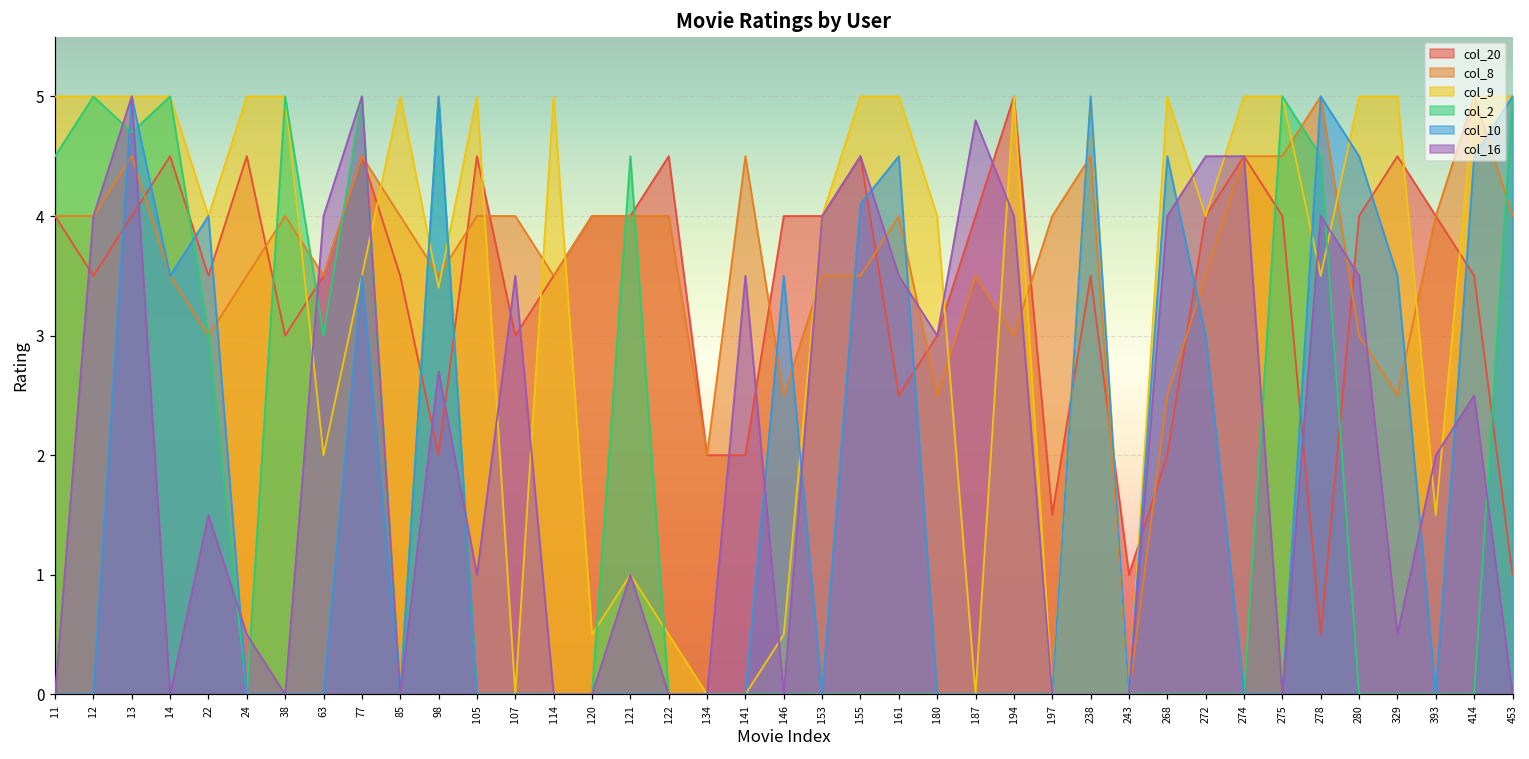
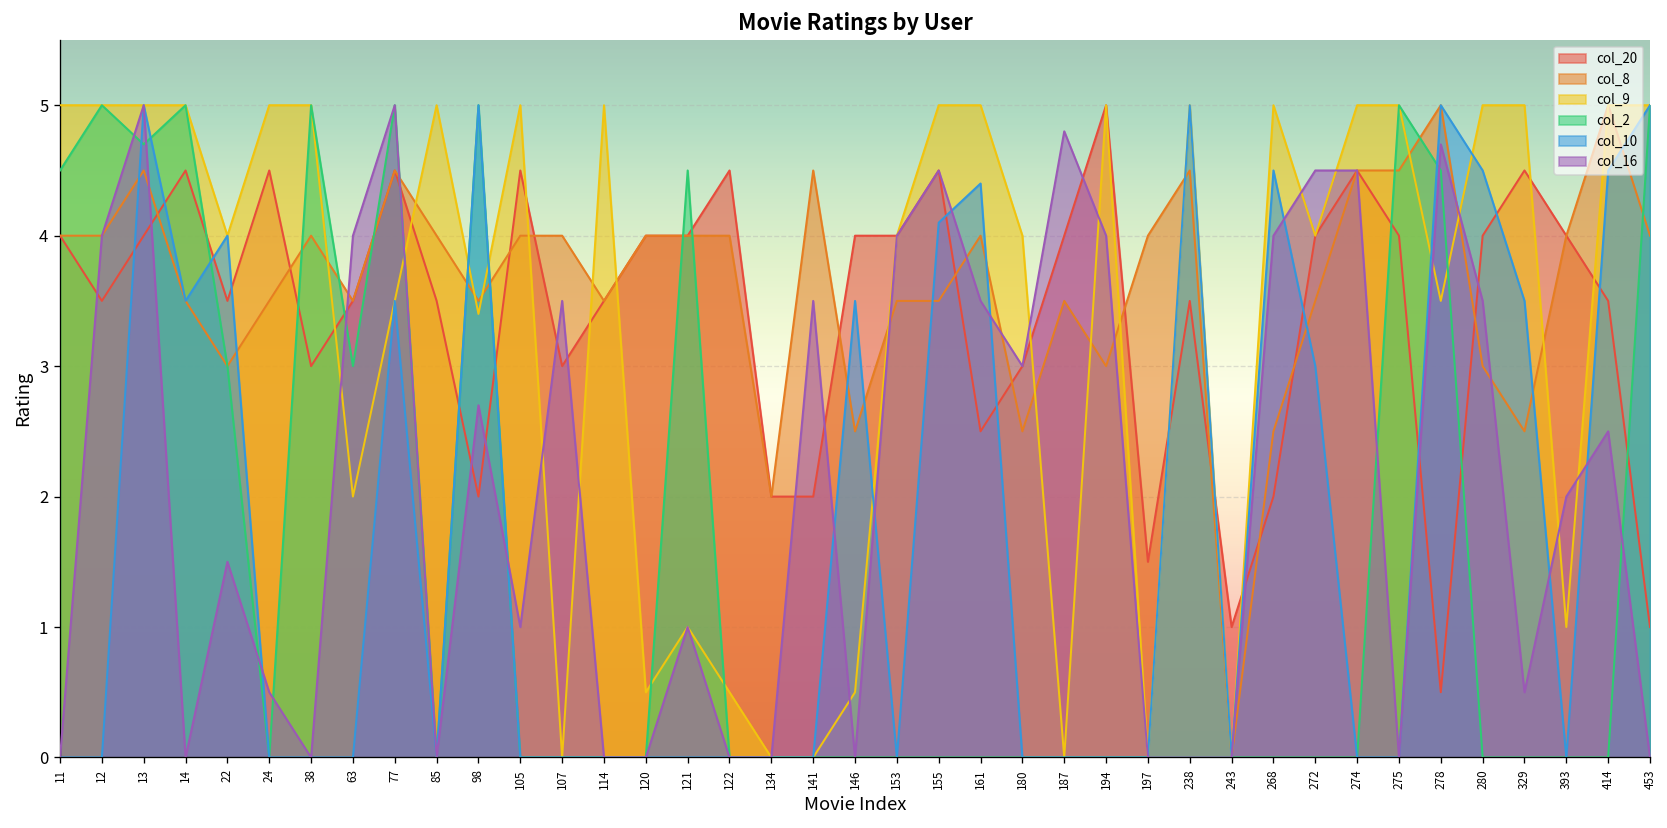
  {
    "col_9": {
      "11": 5.0,
      "24": 5.0,
      "63": 2.0,
      "85": 5.0,
      "98": 3.4,
      "105": 5.0,
      "114": 5.0,
      "120": 0.5,
      "122": 0.5,
      "146": 0.5,
      "155": 5.0,
      "161": 5.0,
      "180": 4.0,
      "268": 5.0,
      "274": 5.0,
      "278": 3.5,
      "280": 5.0,
      "329": 5.0,
-     "393": 1.5
+     "393": 1.0
    },
    "col_2": {
      "11": 4.5,
      "13": 4.7,
      "63": 3.0,
      "121": 4.5,
      "155": 0.0,
      "161": 0.0,
      "268": 0.0,
      "272": 0.0,
      "278": 4.5,
      "280": 0.0,
      "329": 0.0,
      "414": 0.0
    },
    "col_10": {
      "12": 0.0,
      "63": 0.0,
      "121": 0.0,
      "146": 3.5,
      "155": 4.1,
-     "161": 4.5,
+     "161": 4.4,
      "268": 4.5,
      "272": 3.0,
      "280": 4.5,
      "329": 3.5,
      "414": 4.5
    },
    "col_16": {
      "14": 0.0,
      "22": 1.5,
      "24": 0.5,
      "63": 4.0,
      "98": 2.7,
      "105": 1.0,
      "107": 3.5,
      "141": 3.5,
      "161": 3.5,
      "187": 4.8,
      "194": 4.0,
      "268": 4.0,
      "272": 4.5,
-     "278": 4.0,
+     "278": 4.7,
      "280": 3.5,
      "329": 0.5,
      "393": 2.0,
      "414": 2.5,
      "453": 0.0
    }
  }
